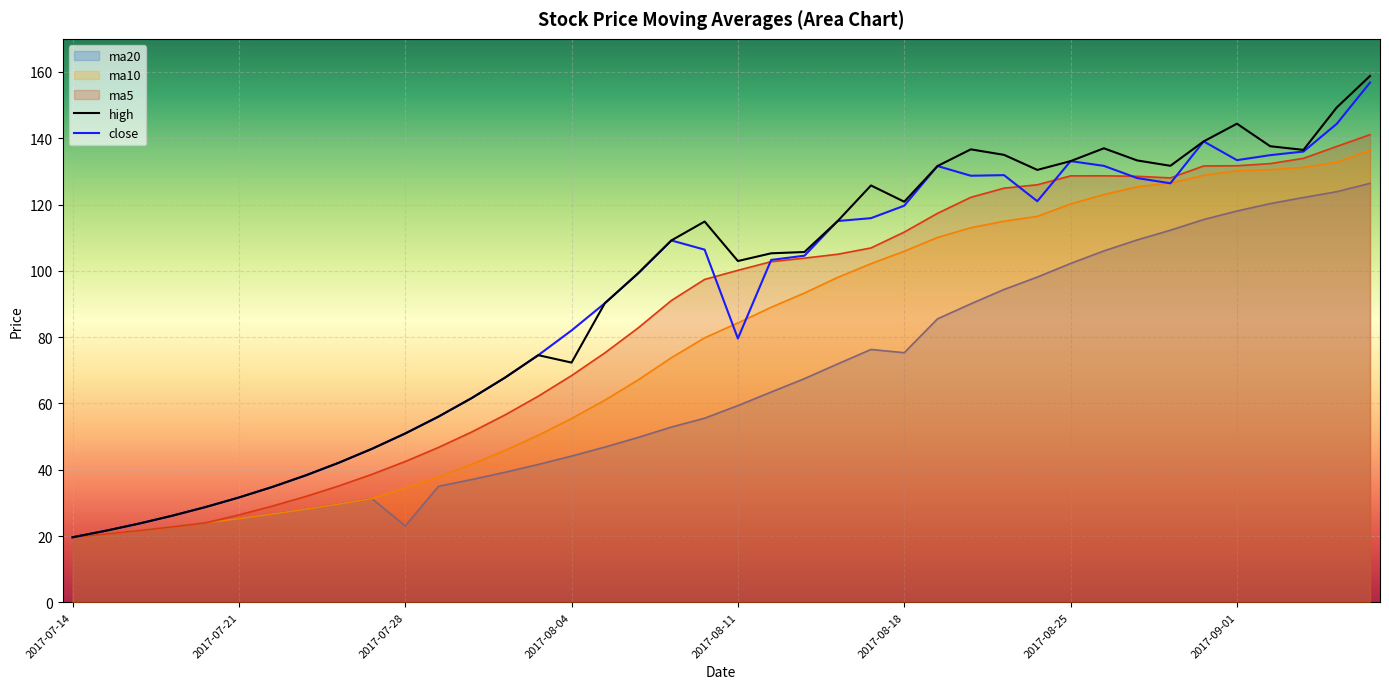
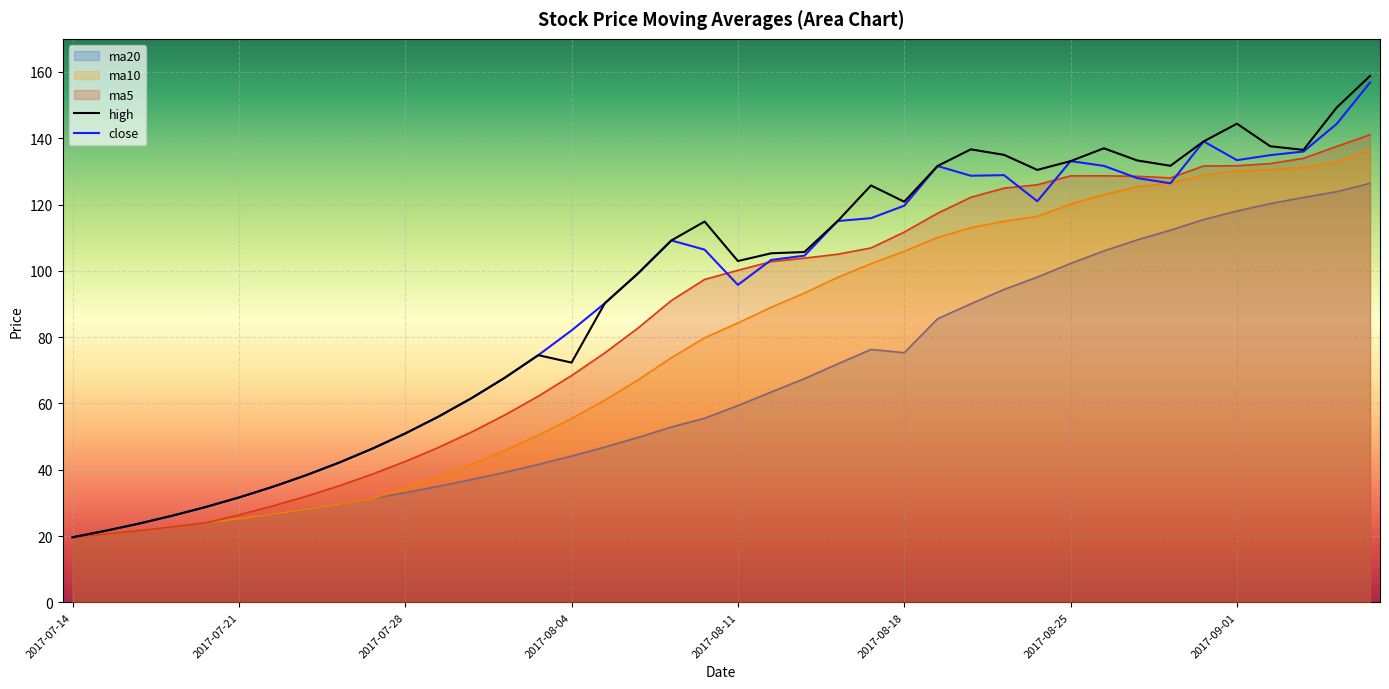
  {
    "ma20": {
-     "2017-07-28": 23,
+     "2017-07-28": 33,
      "2017-08-04": 44,
      "2017-08-11": 59,
      "2017-08-18": 75,
      "2017-08-25": 102,
      "2017-09-01": 118
    },
    "high": {
      "2017-08-04": 72,
      "2017-08-11": 103,
      "2017-08-18": 121,
      "2017-09-01": 144
    },
    "close": {
      "2017-08-04": 82,
-     "2017-08-11": 80,
+     "2017-08-11": 96,
      "2017-08-18": 120,
      "2017-09-01": 133
    }
  }
